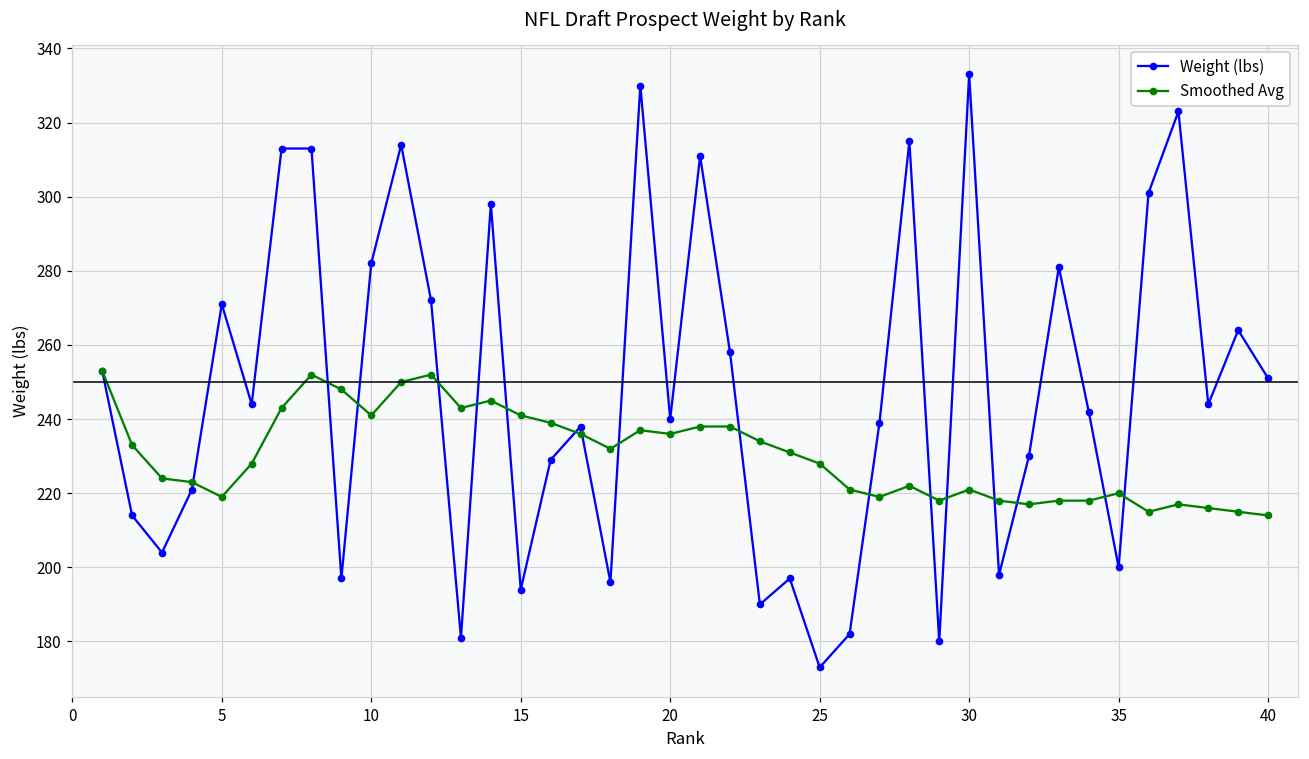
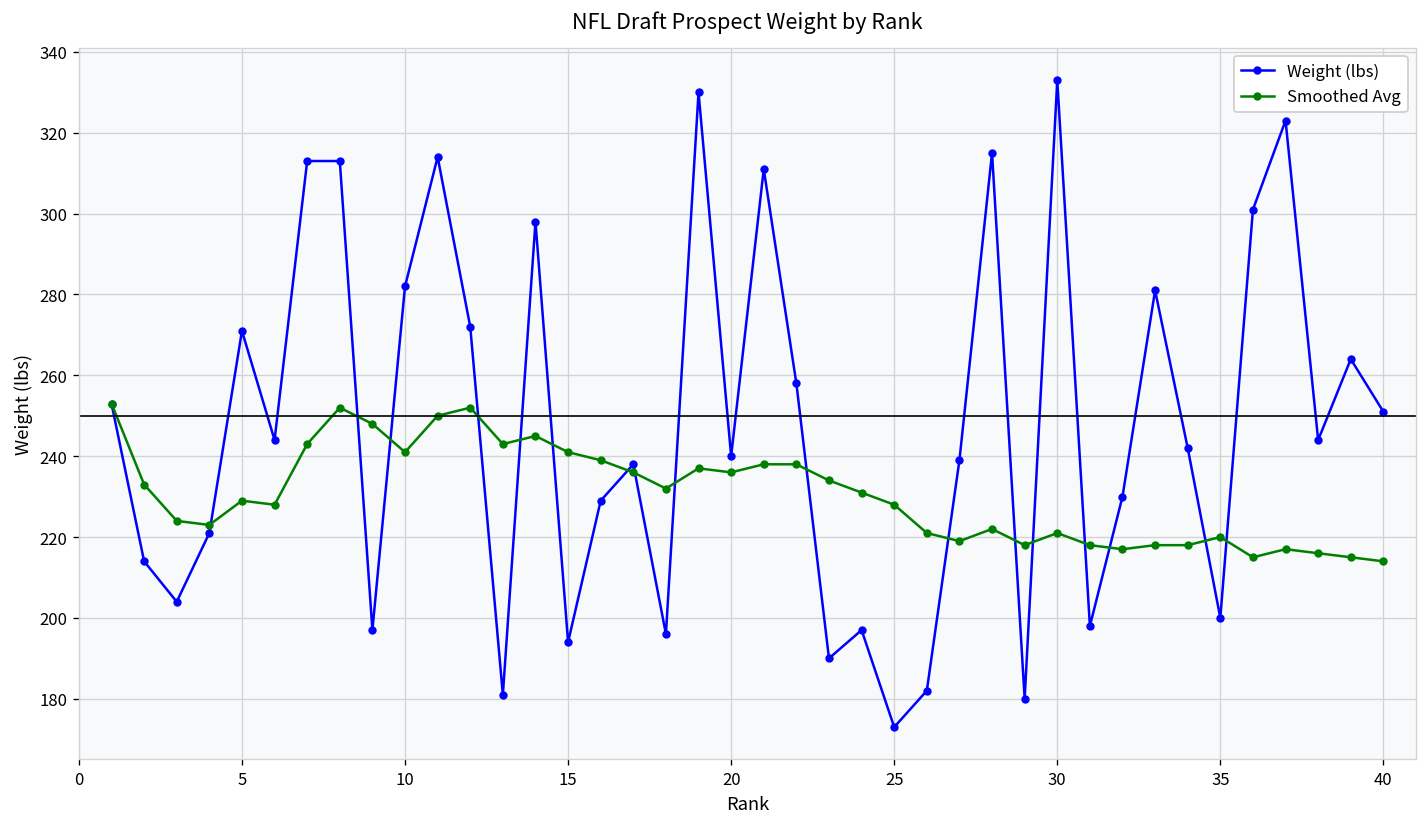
  {
    "Weight (lbs)": {
      "5": 271,
      "10": 282,
      "15": 194,
      "20": 240,
      "25": 173,
      "30": 333,
      "35": 200,
      "40": 251
    },
    "Smoothed Avg": {
-     "5": 219,
+     "5": 229,
      "10": 241,
      "15": 241,
      "20": 236,
      "25": 228,
      "30": 221,
      "35": 220,
      "40": 214
    }
  }
